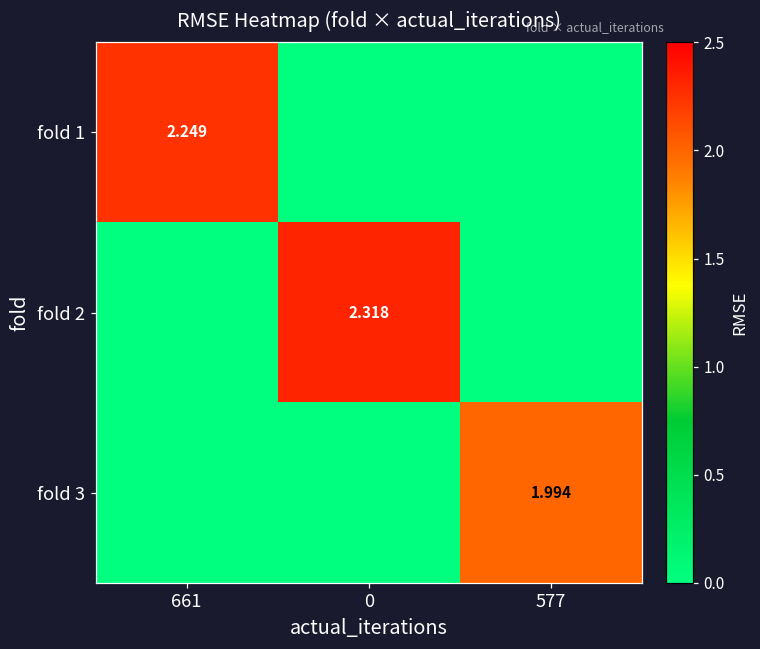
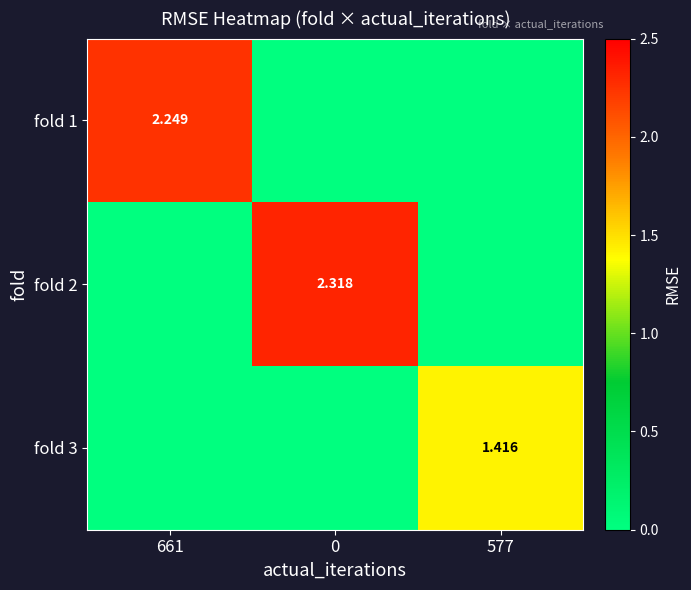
  {
    "fold 1": {
      "661": 2.249
    },
    "fold 2": {
      "0": 2.318
    },
    "fold 3": {
-     "577": 1.994
+     "577": 1.416
    }
  }
